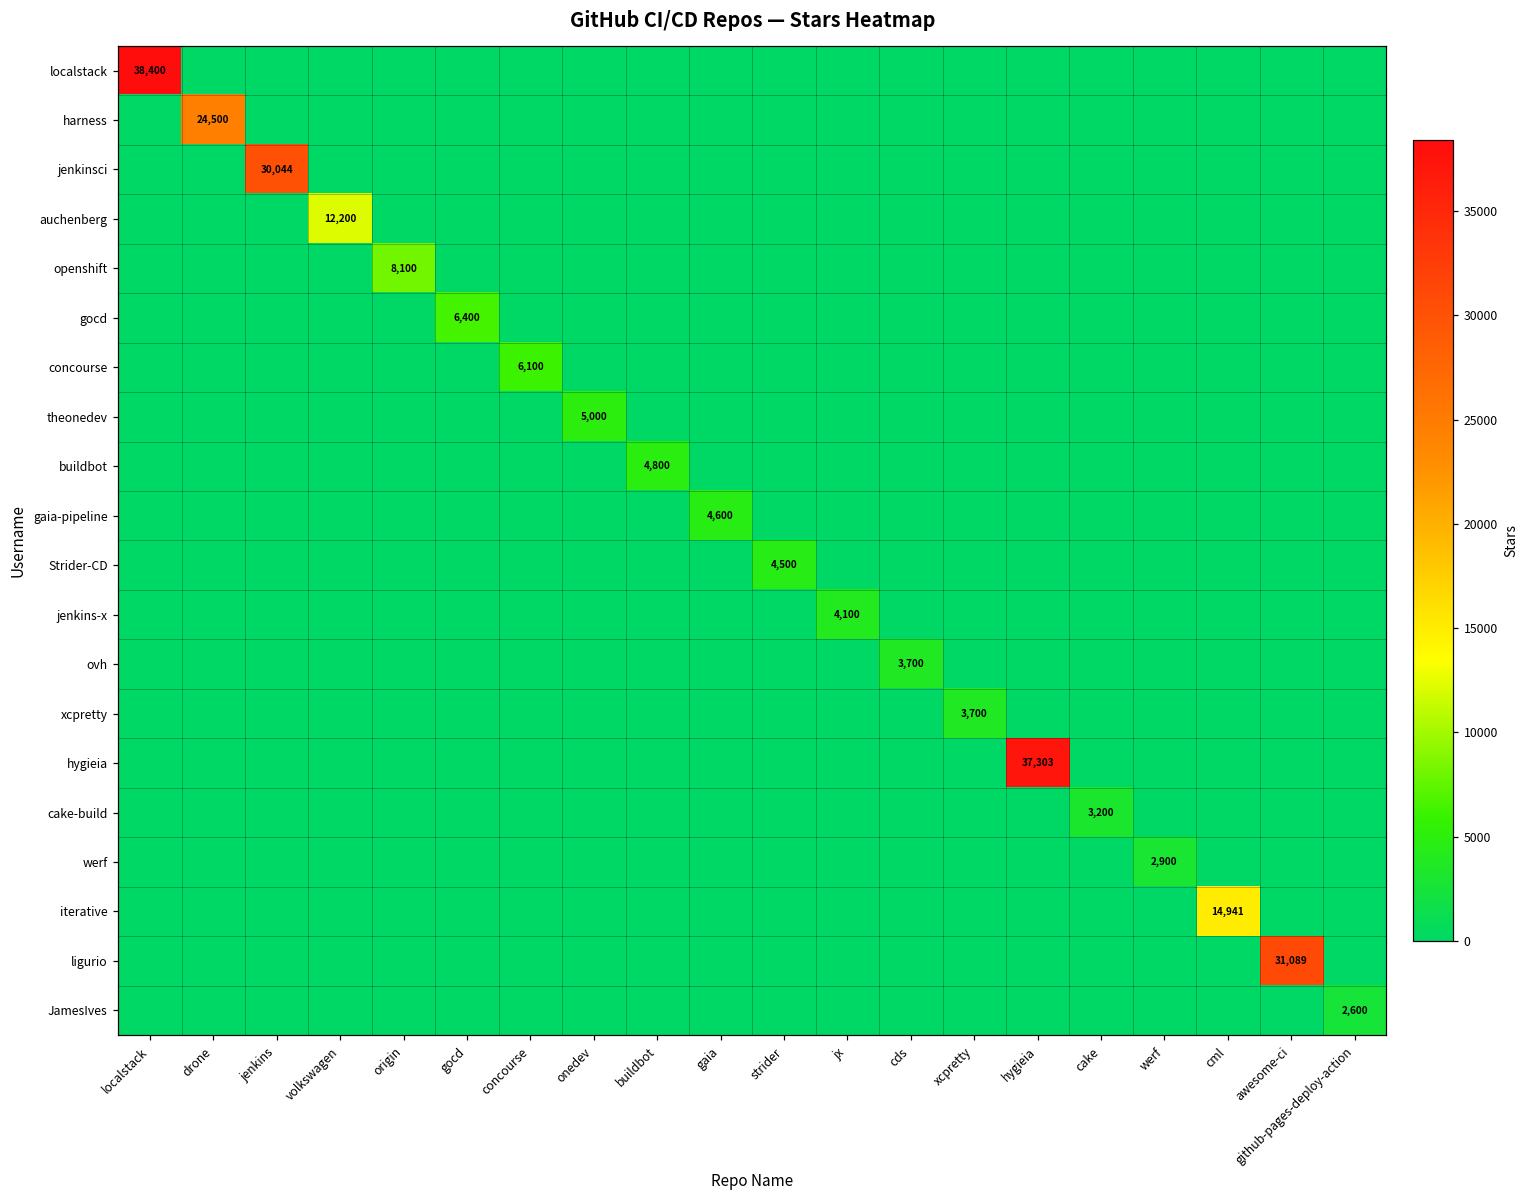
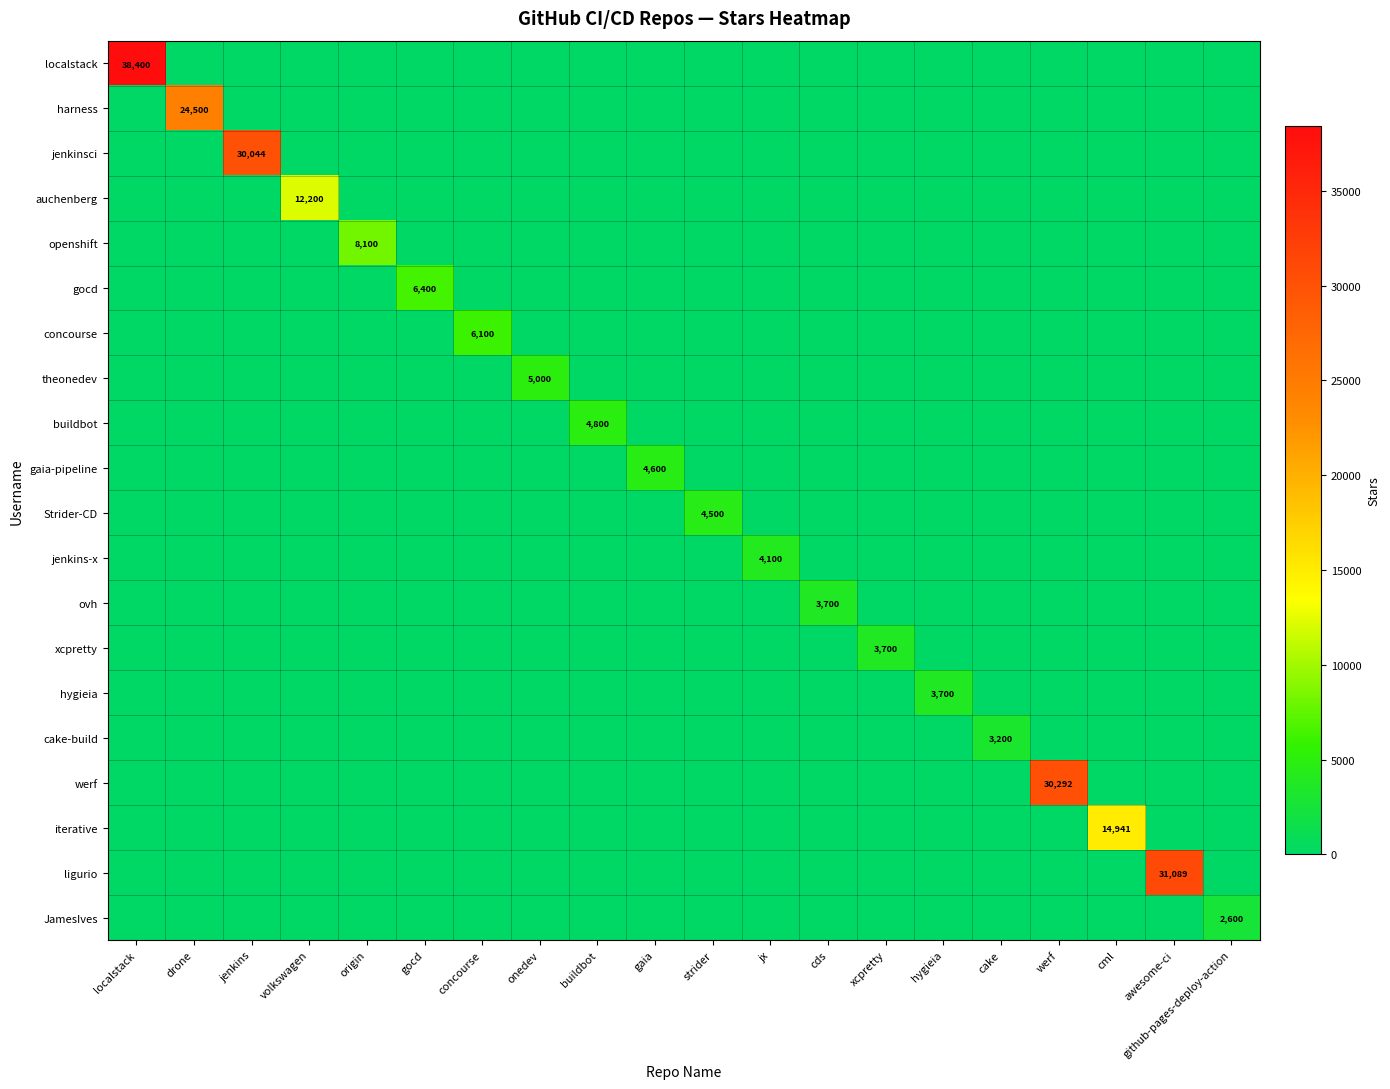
  {
    "localstack": {
      "localstack": "38,400"
    },
    "harness": {
      "drone": "24,500"
    },
    "jenkinsci": {
      "jenkins": "30,044"
    },
    "auchenberg": {
      "volkswagen": "12,200"
    },
    "openshift": {
      "origin": "8,100"
    },
    "gocd": {
      "gocd": "6,400"
    },
    "concourse": {
      "concourse": "6,100"
    },
    "theonedev": {
      "onedev": "5,000"
    },
    "buildbot": {
      "buildbot": "4,800"
    },
    "gaia-pipeline": {
      "gaia": "4,600"
    },
    "Strider-CD": {
      "strider": "4,500"
    },
    "jenkins-x": {
      "jx": "4,100"
    },
    "ovh": {
      "cds": "3,700"
    },
    "xcpretty": {
      "xcpretty": "3,700"
    },
    "hygieia": {
-     "hygieia": "37,303"
+     "hygieia": "3,700"
    },
    "cake-build": {
      "cake": "3,200"
    },
    "werf": {
-     "werf": "2,900"
+     "werf": "30,292"
    },
    "iterative": {
      "cml": "14,941"
    },
    "ligurio": {
      "awesome-ci": "31,089"
    },
    "JamesIves": {
      "github-pages-deploy-action": "2,600"
    }
  }
